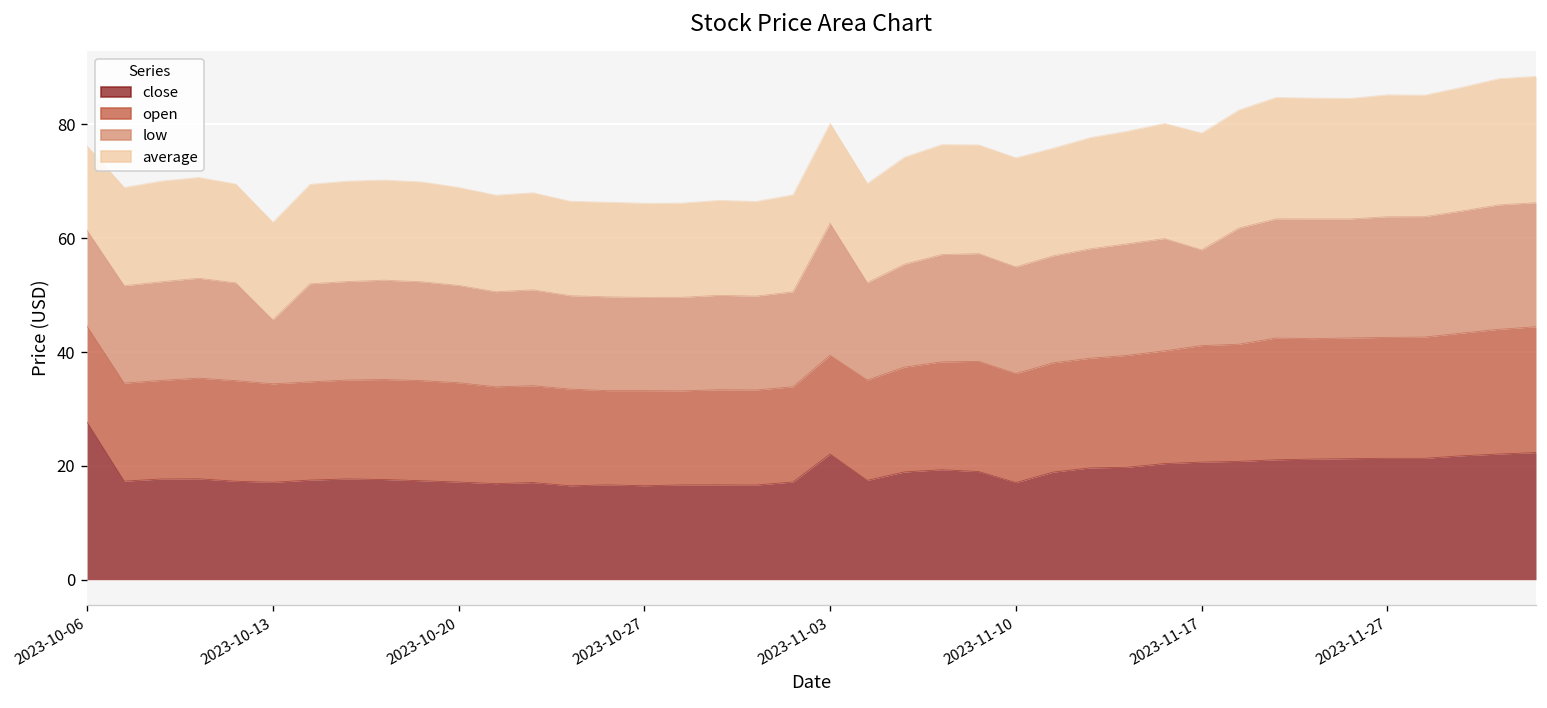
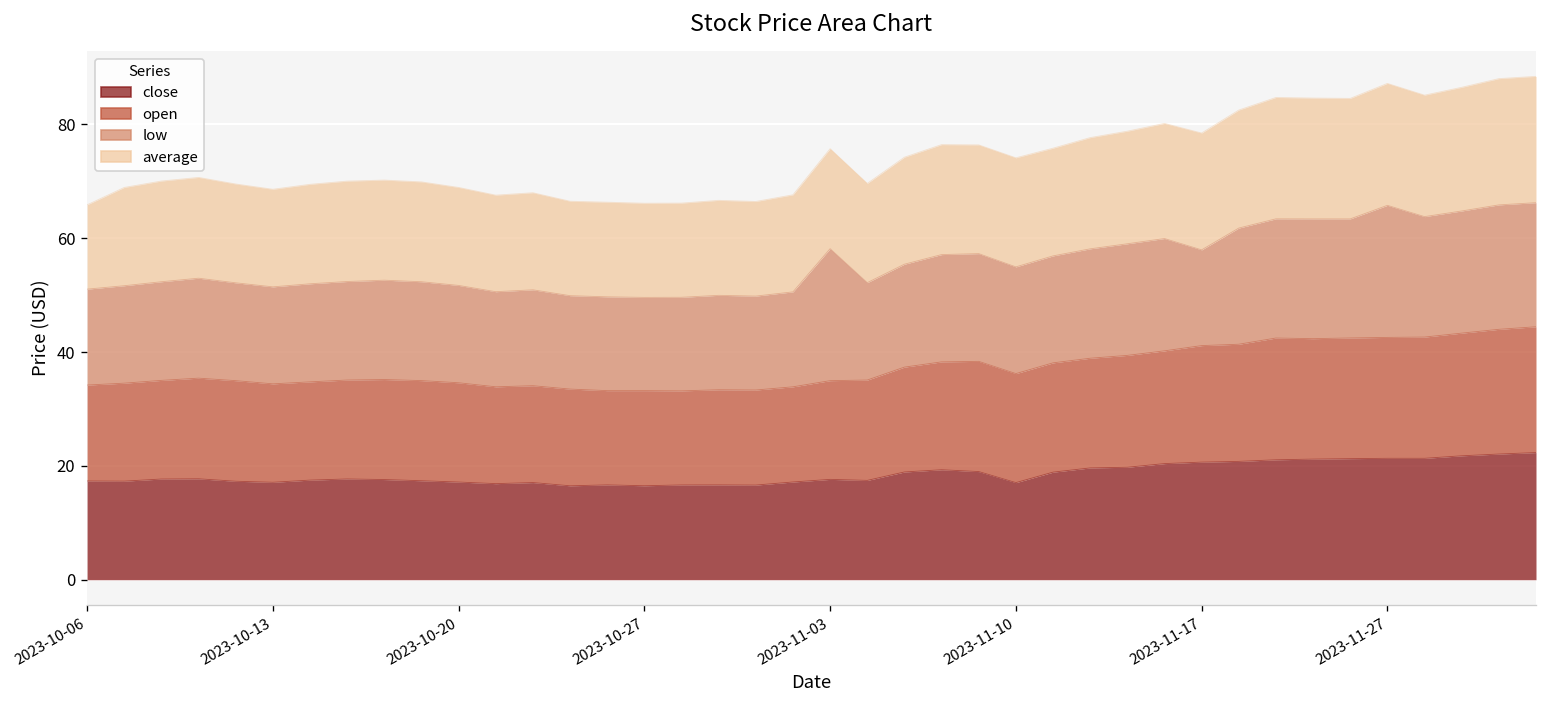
  {
    "close": {
-     "2023-10-06": 28,
+     "2023-10-06": 17,
      "2023-10-13": 17,
      "2023-10-20": 17,
      "2023-10-27": 17,
-     "2023-11-03": 22,
+     "2023-11-03": 18,
      "2023-11-10": 17,
      "2023-11-17": 21,
      "2023-11-27": 21
    },
    "open": {
      "2023-10-06": 17,
      "2023-10-13": 17,
      "2023-10-20": 17,
      "2023-10-27": 17,
      "2023-11-03": 17,
      "2023-11-10": 19,
      "2023-11-17": 20,
      "2023-11-27": 21
    },
    "low": {
      "2023-10-06": 17,
-     "2023-10-13": 11,
+     "2023-10-13": 17,
      "2023-10-20": 17,
      "2023-10-27": 16,
      "2023-11-03": 23,
      "2023-11-10": 19,
      "2023-11-17": 17,
-     "2023-11-27": 21
+     "2023-11-27": 23
    },
    "average": {
      "2023-10-06": 15,
      "2023-10-13": 17,
      "2023-10-20": 17,
      "2023-10-27": 17,
      "2023-11-03": 18,
      "2023-11-10": 19,
      "2023-11-17": 21,
      "2023-11-27": 21
    }
  }
